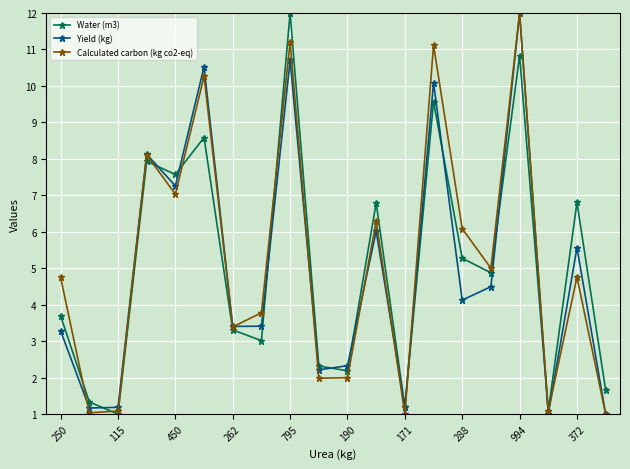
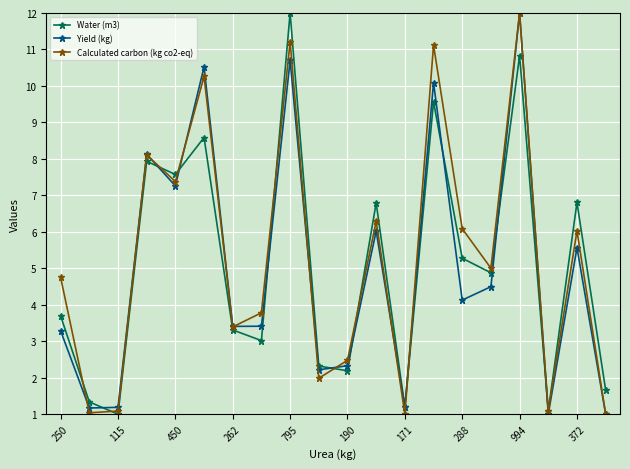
  {
    "Calculated carbon (kg co2-eq)": {
      "250": 4.7,
      "115": 1.1,
-     "450": 7.0,
+     "450": 7.4,
      "795": 11.2,
-     "190": 2.0,
+     "190": 2.5,
      "171": 1.0,
      "288": 6.1,
-     "372": 4.8
+     "372": 6.0
    }
  }
